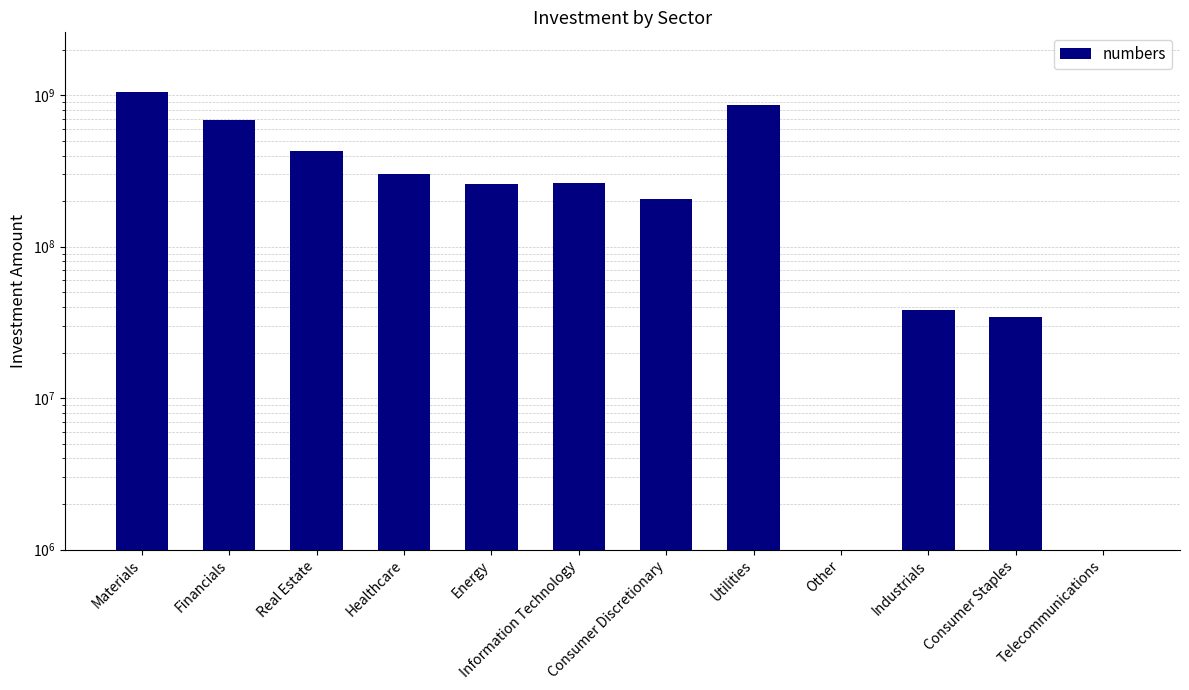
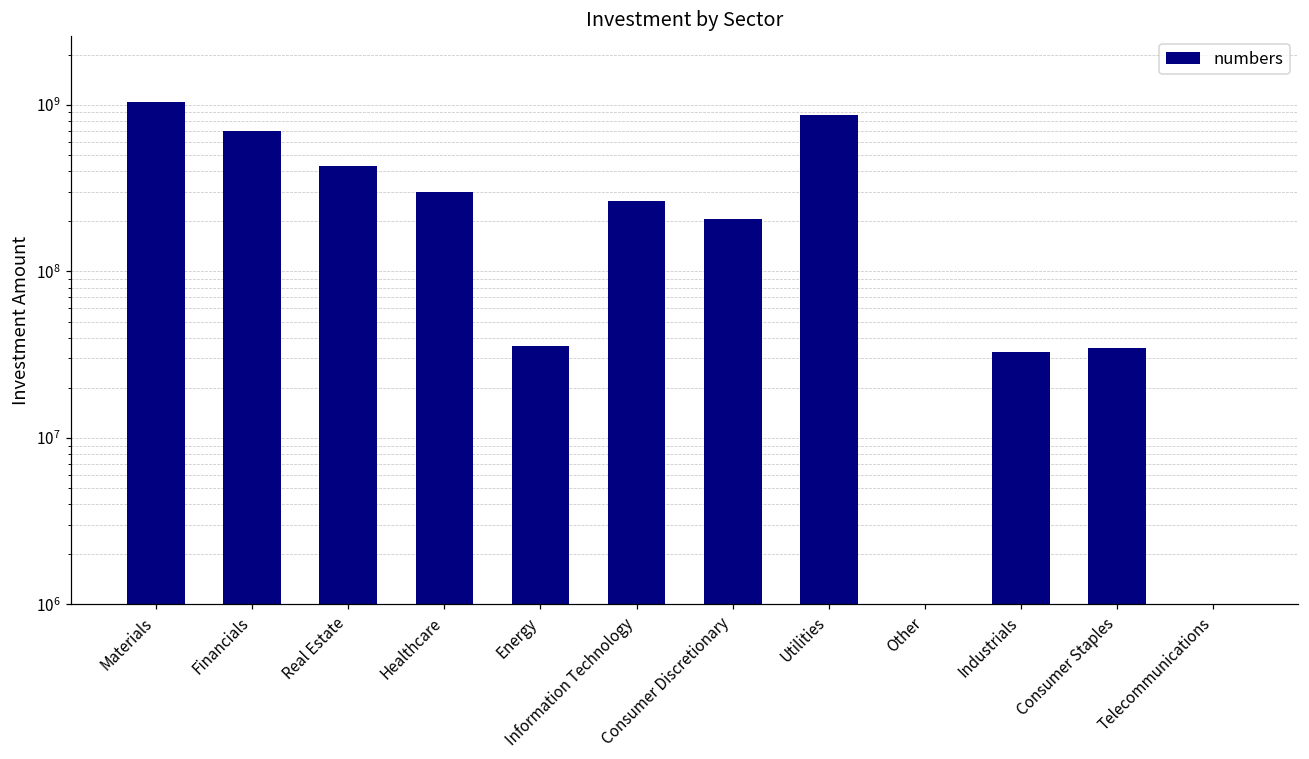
  {
    "Materials": 1000000000,
    "Financials": 700000000,
    "Real Estate": 430000000,
    "Healthcare": 300000000,
-   "Energy": 260000000,
+   "Energy": 36000000,
    "Information Technology": 270000000,
    "Consumer Discretionary": 210000000,
    "Utilities": 900000000,
-   "Industrials": 38000000,
+   "Industrials": 33000000,
    "Consumer Staples": 35000000
  }
